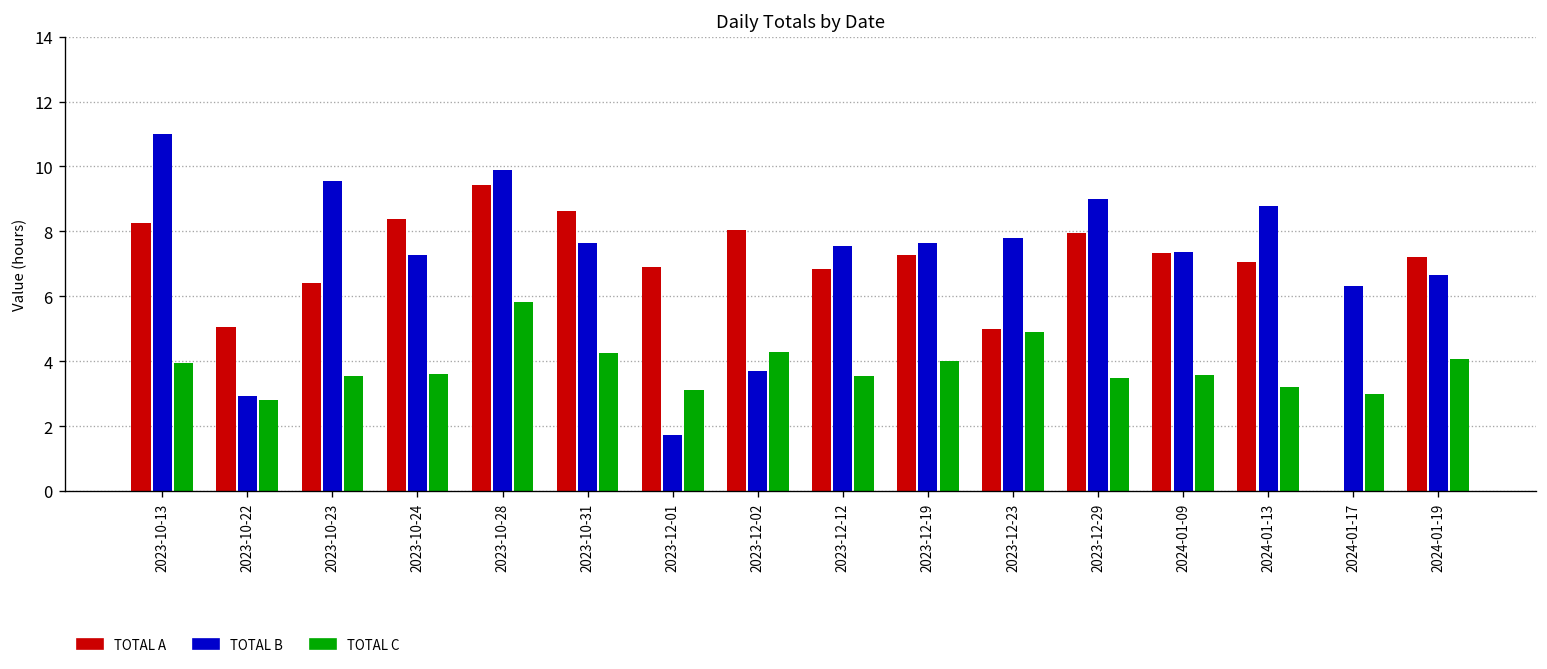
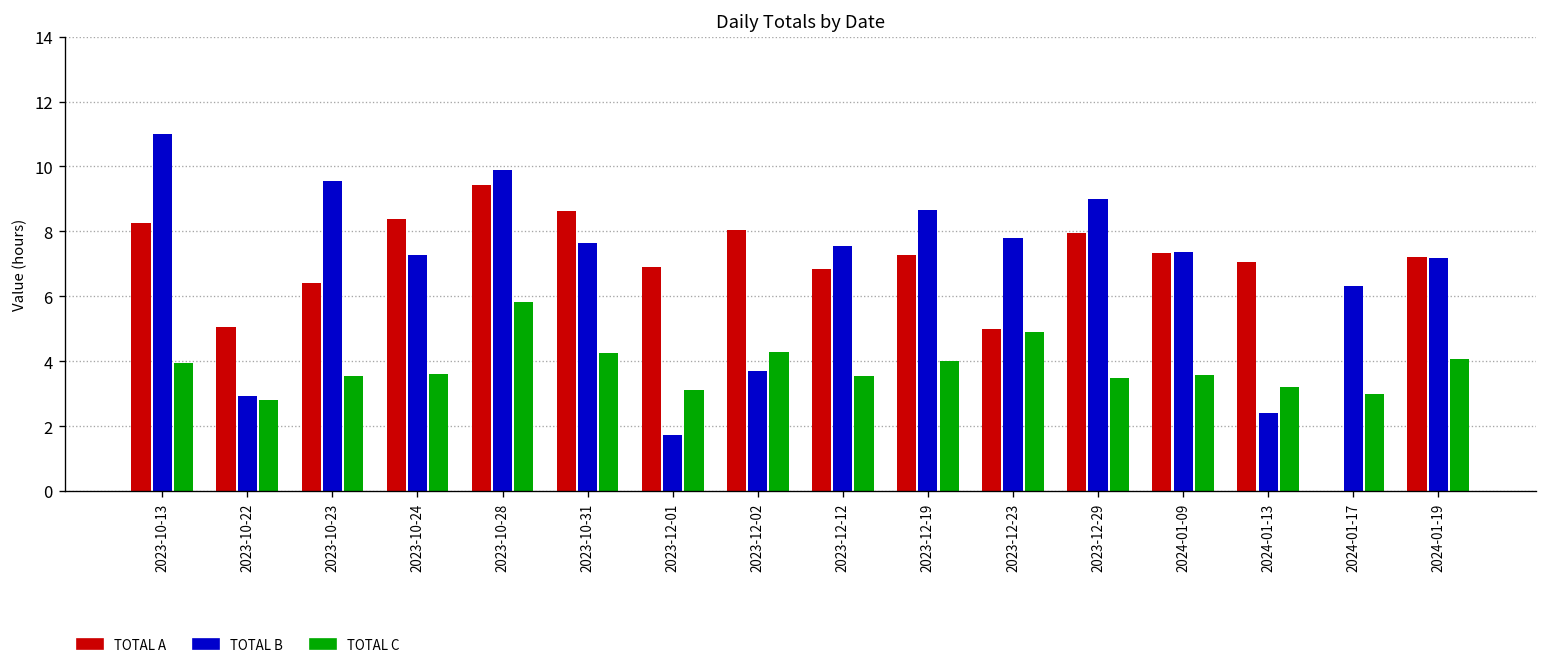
  {
    "2023-10-13": 11.0,
    "2023-10-22": 2.9,
    "2023-10-23": 9.6,
    "2023-10-24": 7.3,
    "2023-10-28": 9.9,
    "2023-10-31": 7.7,
    "2023-12-01": 1.7,
    "2023-12-02": 3.7,
    "2023-12-12": 7.5,
-   "2023-12-19": 7.7,
+   "2023-12-19": 8.7,
    "2023-12-23": 7.8,
    "2023-12-29": 9.0,
    "2024-01-09": 7.4,
-   "2024-01-13": 8.8,
+   "2024-01-13": 2.4,
    "2024-01-17": 6.3,
-   "2024-01-19": 6.7
+   "2024-01-19": 7.2
  }
